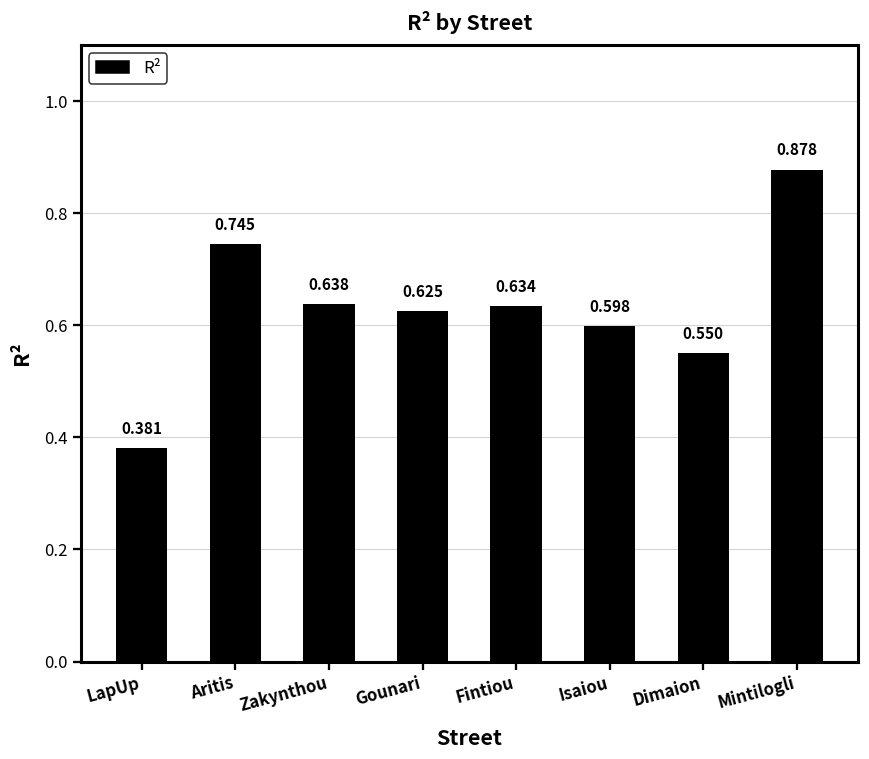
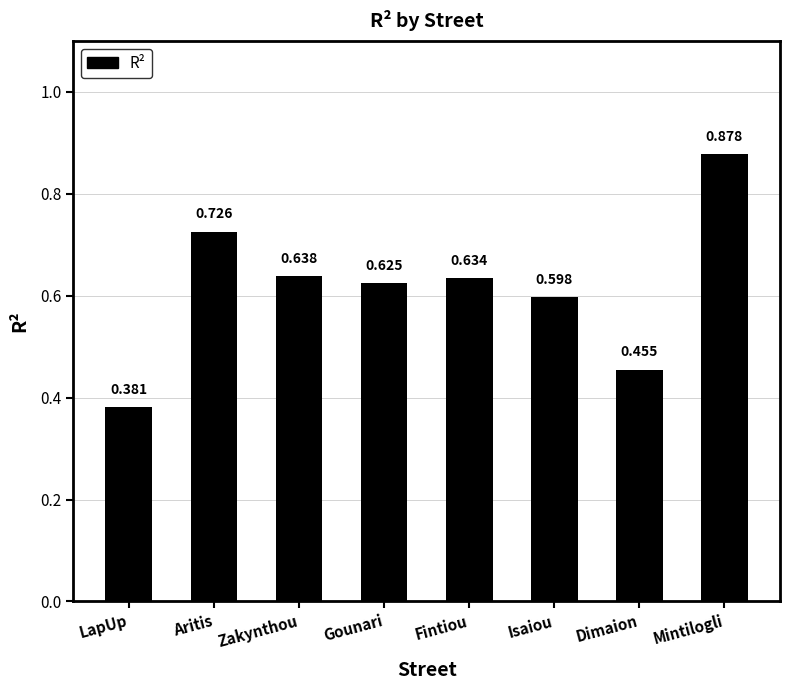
  {
    "LapUp": 0.381,
-   "Aritis": 0.745,
+   "Aritis": 0.726,
    "Zakynthou": 0.638,
    "Gounari": 0.625,
    "Fintiou": 0.634,
    "Isaiou": 0.598,
-   "Dimaion": 0.550,
+   "Dimaion": 0.455,
    "Mintilogli": 0.878
  }
